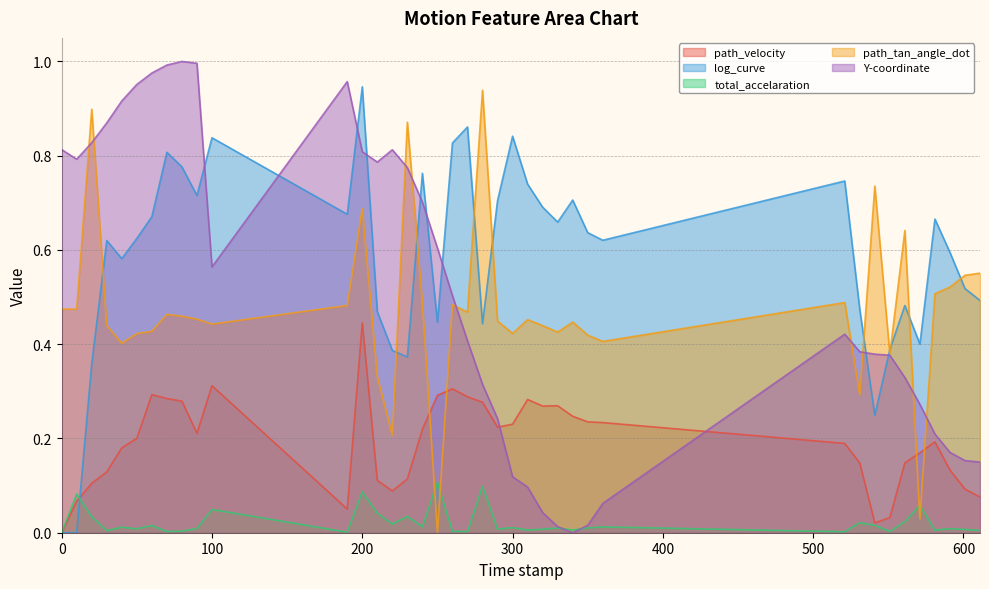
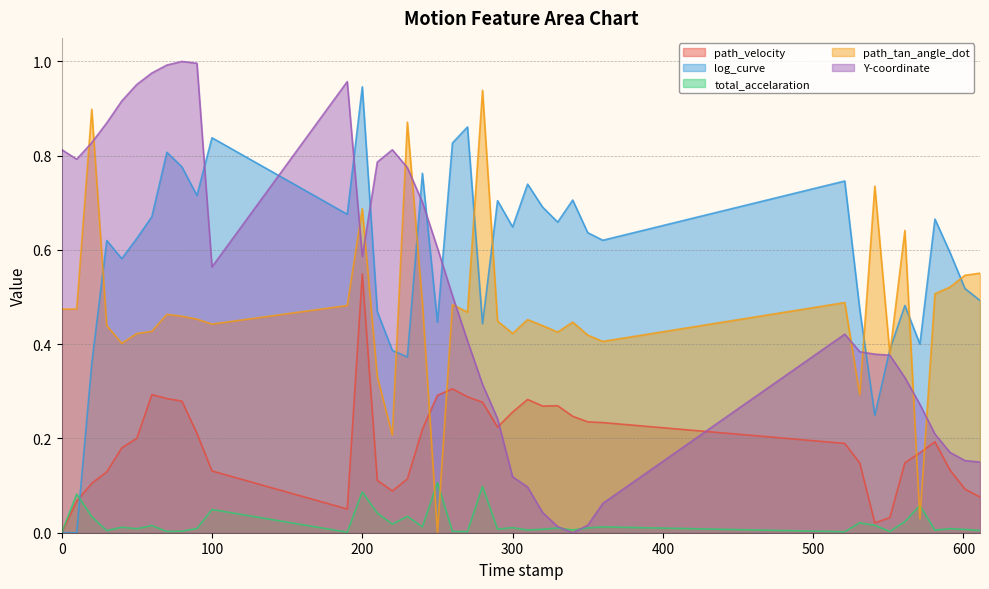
  {
    "path_velocity": {
-     "100": 0.31,
-     "200": 0.45,
-     "300": 0.23
+     "100": 0.13,
+     "200": 0.55,
+     "300": 0.26
    },
    "log_curve": {
      "100": 0.84,
      "200": 0.95,
-     "300": 0.84
+     "300": 0.65
    },
    "total_accelaration": {
      "100": 0.05,
      "200": 0.09,
      "300": 0.01
    },
    "path_tan_angle_dot": {
      "0": 0.47,
      "100": 0.44,
      "200": 0.69,
      "300": 0.42
    },
    "Y-coordinate": {
      "0": 0.81,
      "100": 0.56,
-     "200": 0.81,
+     "200": 0.59,
      "300": 0.12
    }
  }
